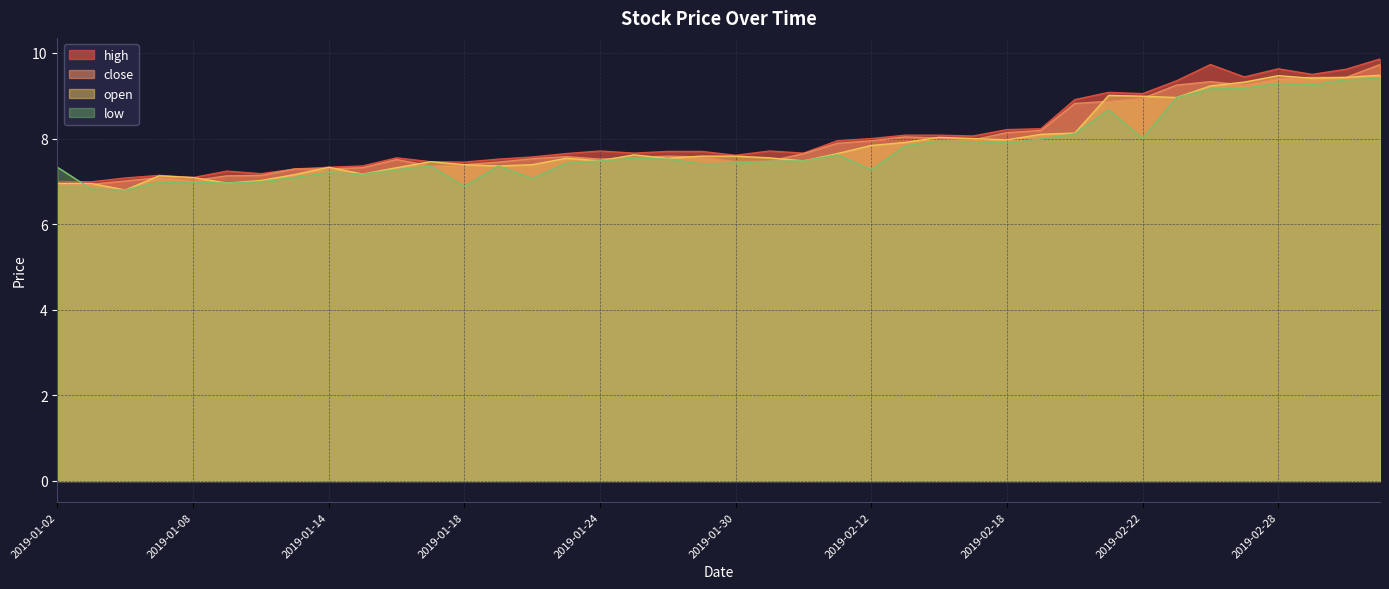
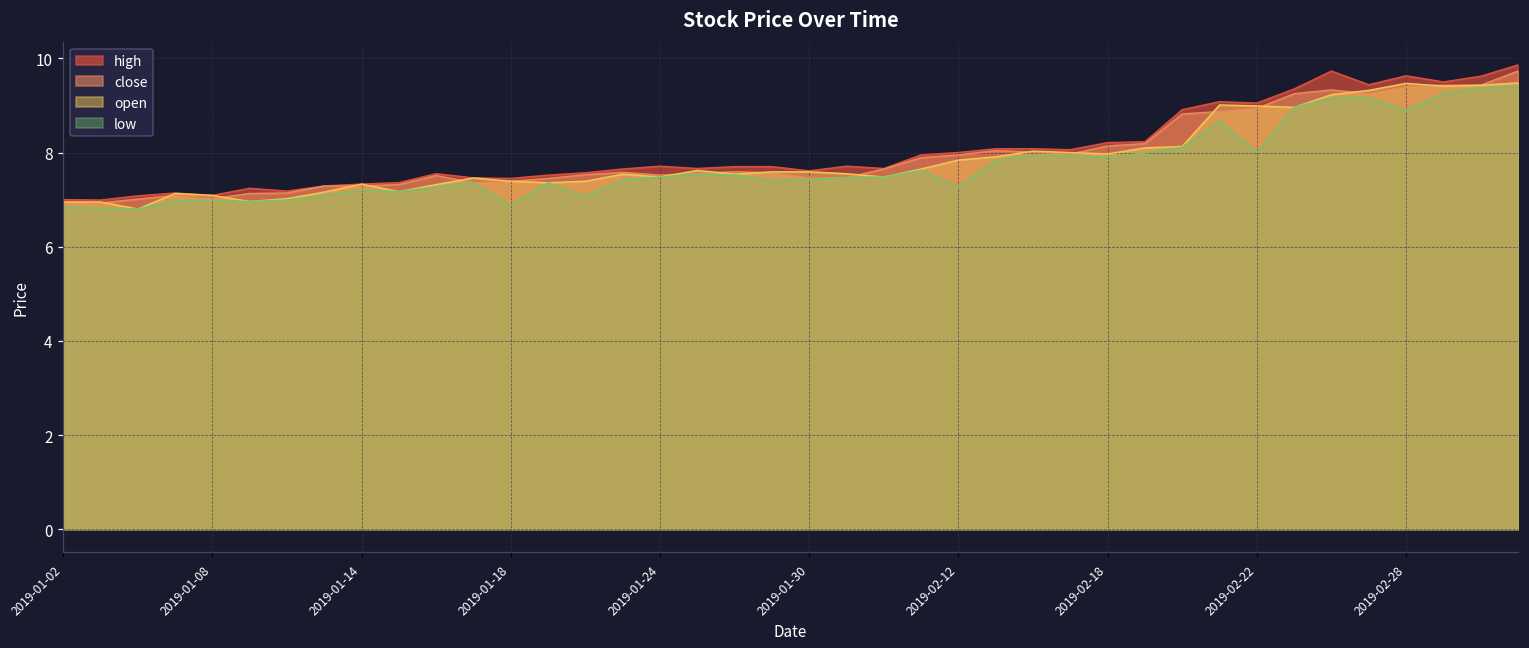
  {
    "low": {
-     "2019-01-02": 7.3,
+     "2019-01-02": 6.8,
      "2019-01-14": 7.2,
      "2019-01-18": 6.9,
      "2019-02-12": 7.3,
      "2019-02-18": 7.9,
      "2019-02-22": 8.0,
-     "2019-02-28": 9.3
+     "2019-02-28": 8.9
    }
  }
